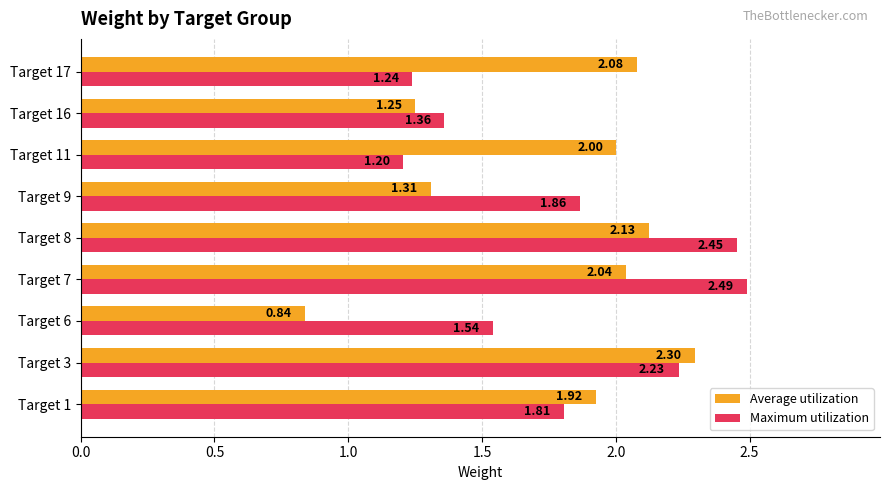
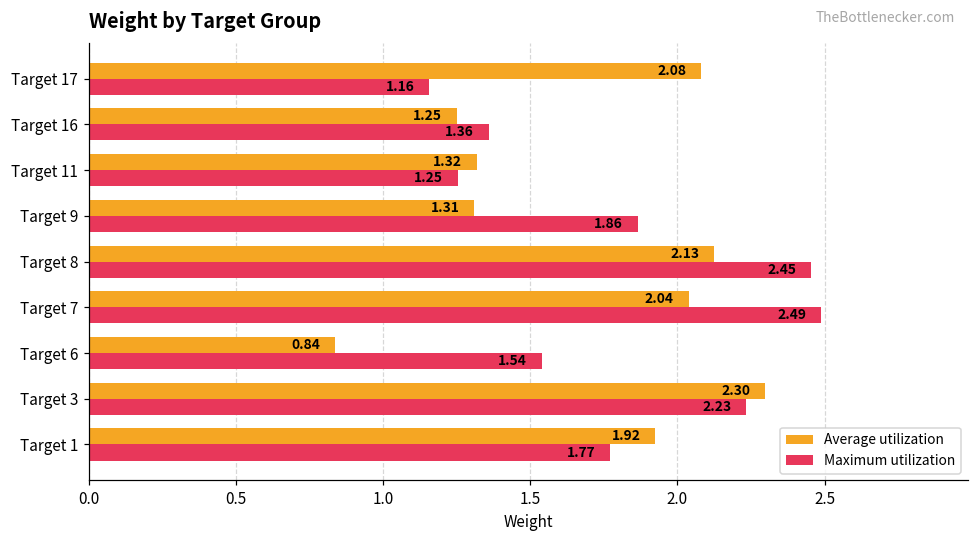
  {
    "Average utilization": {
      "Target 17": 2.08,
      "Target 16": 1.25,
-     "Target 11": 2.00,
+     "Target 11": 1.32,
      "Target 9": 1.31,
      "Target 8": 2.13,
      "Target 7": 2.04,
      "Target 6": 0.84,
      "Target 3": 2.30,
      "Target 1": 1.92
    },
    "Maximum utilization": {
-     "Target 17": 1.24,
+     "Target 17": 1.16,
      "Target 16": 1.36,
-     "Target 11": 1.20,
+     "Target 11": 1.25,
      "Target 9": 1.86,
      "Target 8": 2.45,
      "Target 7": 2.49,
      "Target 6": 1.54,
      "Target 3": 2.23,
-     "Target 1": 1.81
+     "Target 1": 1.77
    }
  }
